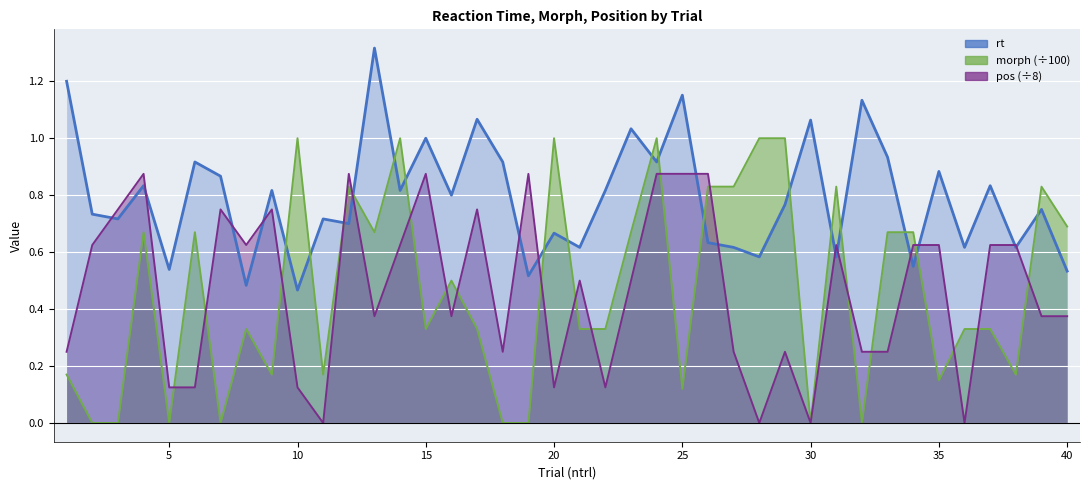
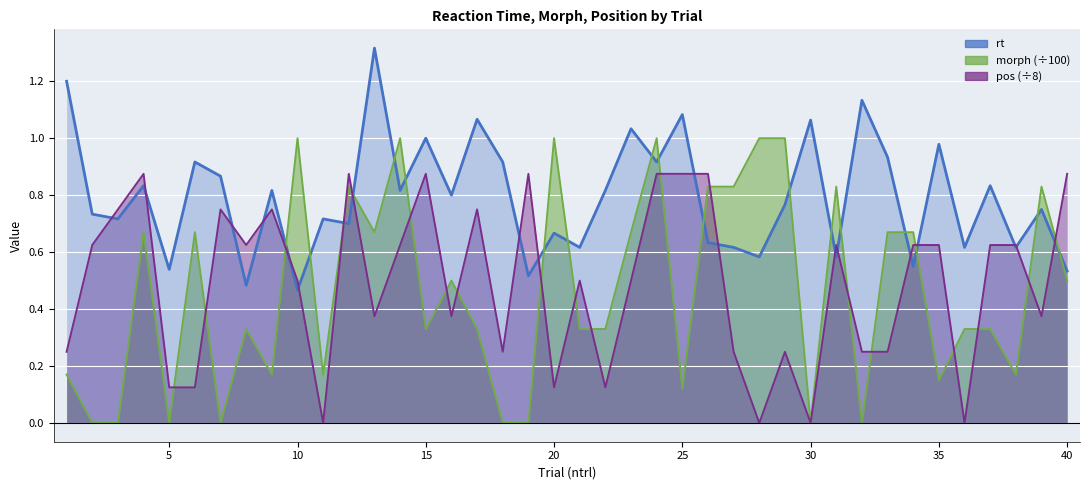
  {
    "morph (÷100)": {
      "5": 0.00,
      "10": 1.00,
      "15": 0.33,
      "20": 1.00,
      "25": 0.12,
      "35": 0.15,
-     "40": 0.69
+     "40": 0.50
    },
    "pos (÷8)": {
      "5": 0.13,
-     "10": 0.13,
+     "10": 0.50,
      "15": 0.88,
      "20": 0.13,
      "25": 0.88,
      "35": 0.63,
-     "40": 0.38
+     "40": 0.88
    },
    "rt": {
      "5": 0.54,
      "10": 0.47,
      "15": 1.00,
      "20": 0.67,
-     "25": 1.15,
+     "25": 1.08,
      "30": 1.06,
-     "35": 0.88,
+     "35": 0.98,
      "40": 0.53
    }
  }
